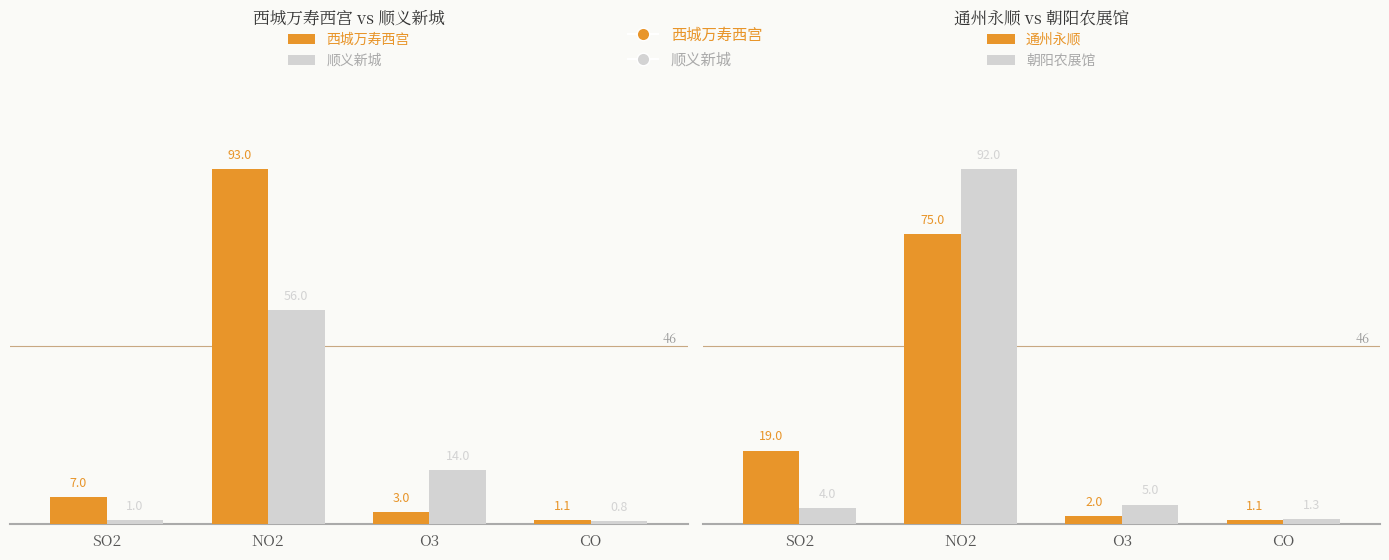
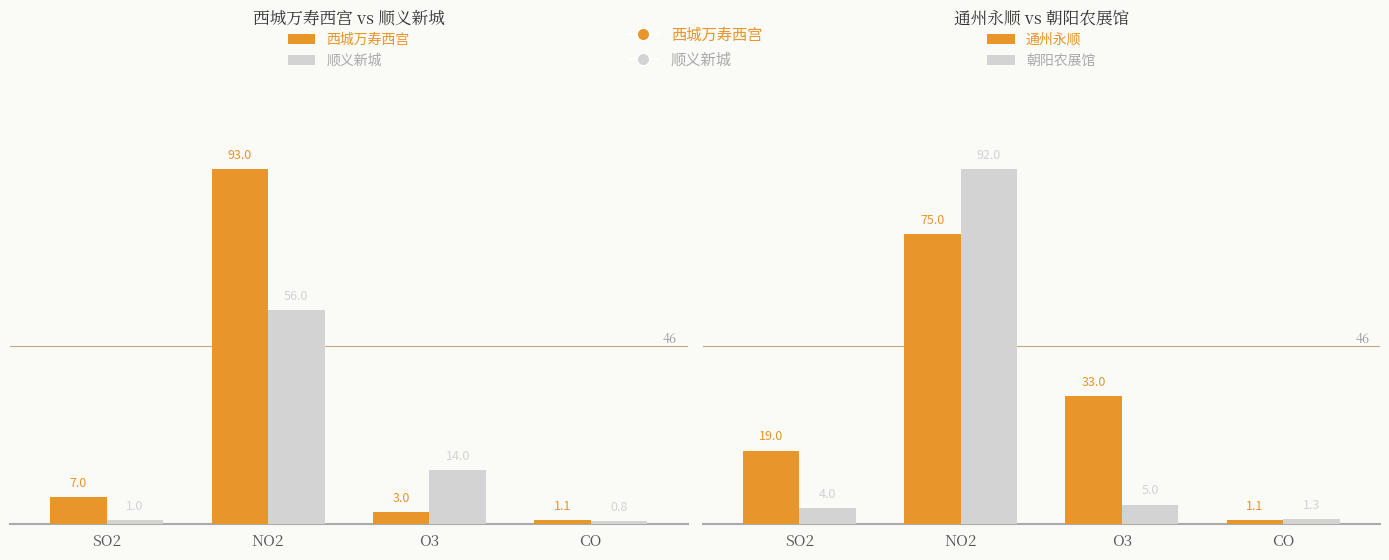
  {
    "通州永顺 vs 朝阳农展馆": {
      "通州永顺": {
        "SO2": 19.0,
        "NO2": 75.0,
-       "O3": 2.0,
+       "O3": 33.0,
        "CO": 1.1
      }
    }
  }
